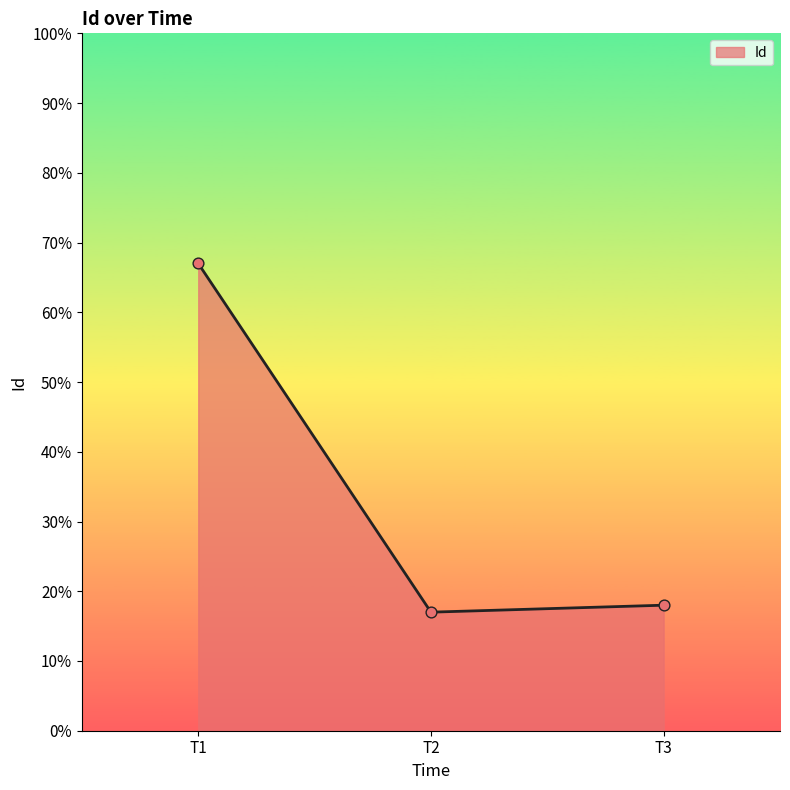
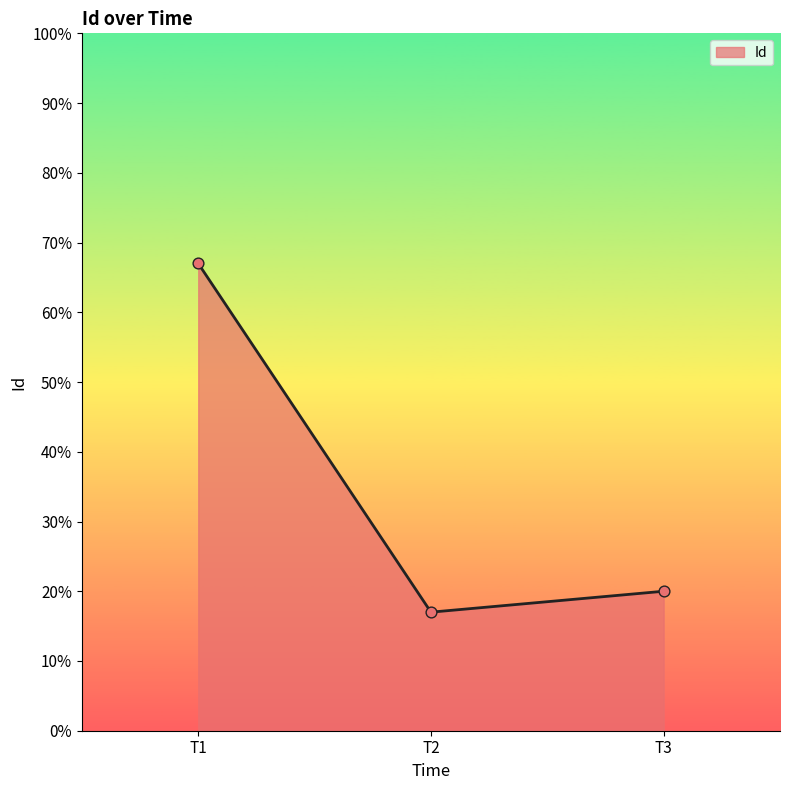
  {
    "T1": "67%",
    "T2": "17%",
-   "T3": "18%"
+   "T3": "20%"
  }
